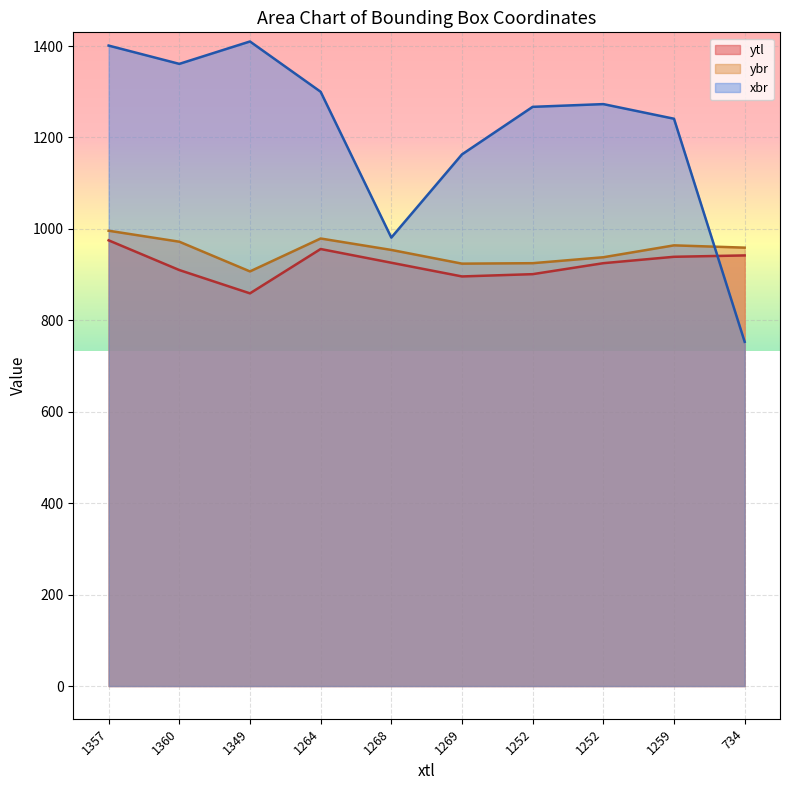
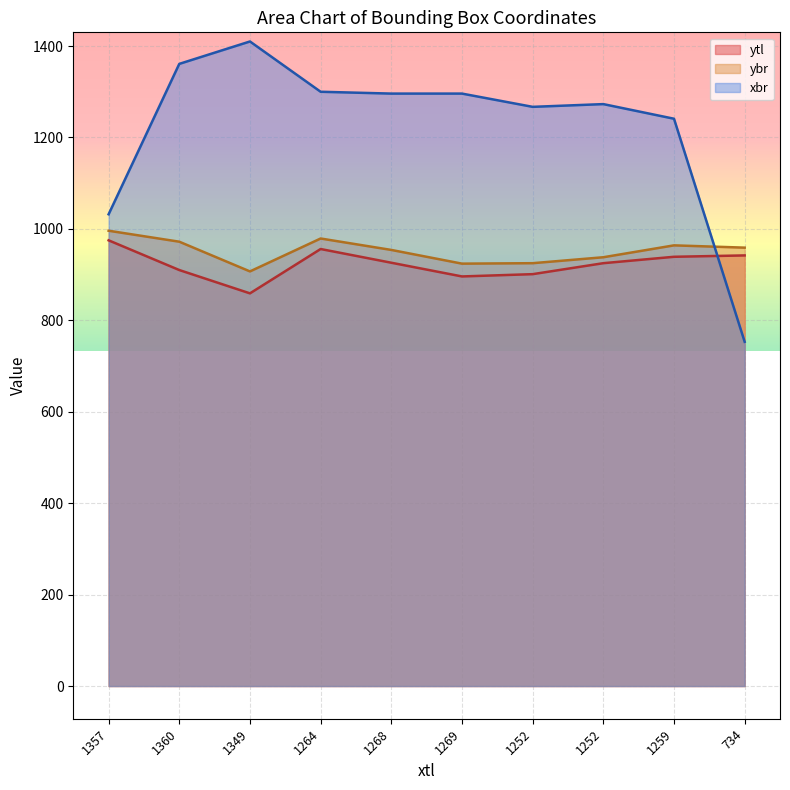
  {
    "xbr": {
-     "1357": 1400,
+     "1357": 1030,
      "1360": 1360,
      "1349": 1410,
      "1264": 1300,
-     "1268": 980,
-     "1269": 1160,
+     "1268": 1300,
+     "1269": 1300,
      "1259": 1240,
      "734": 750
    }
  }
